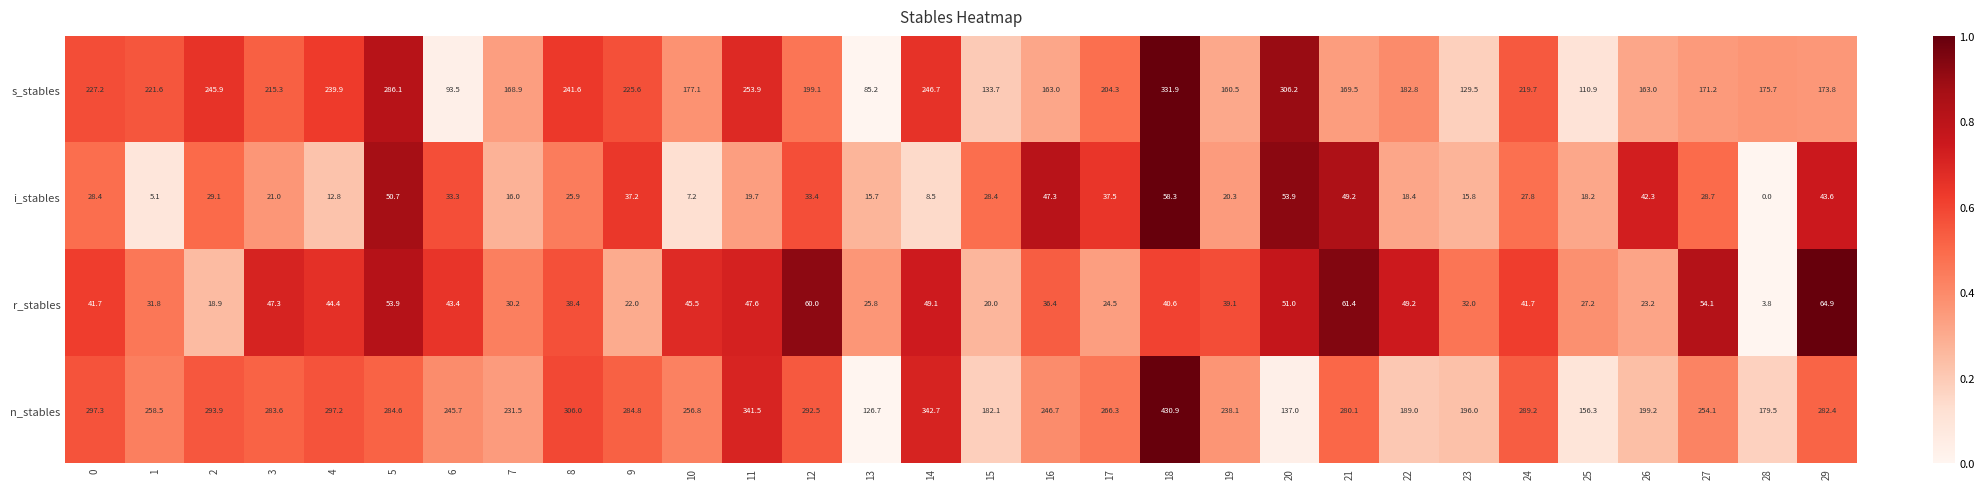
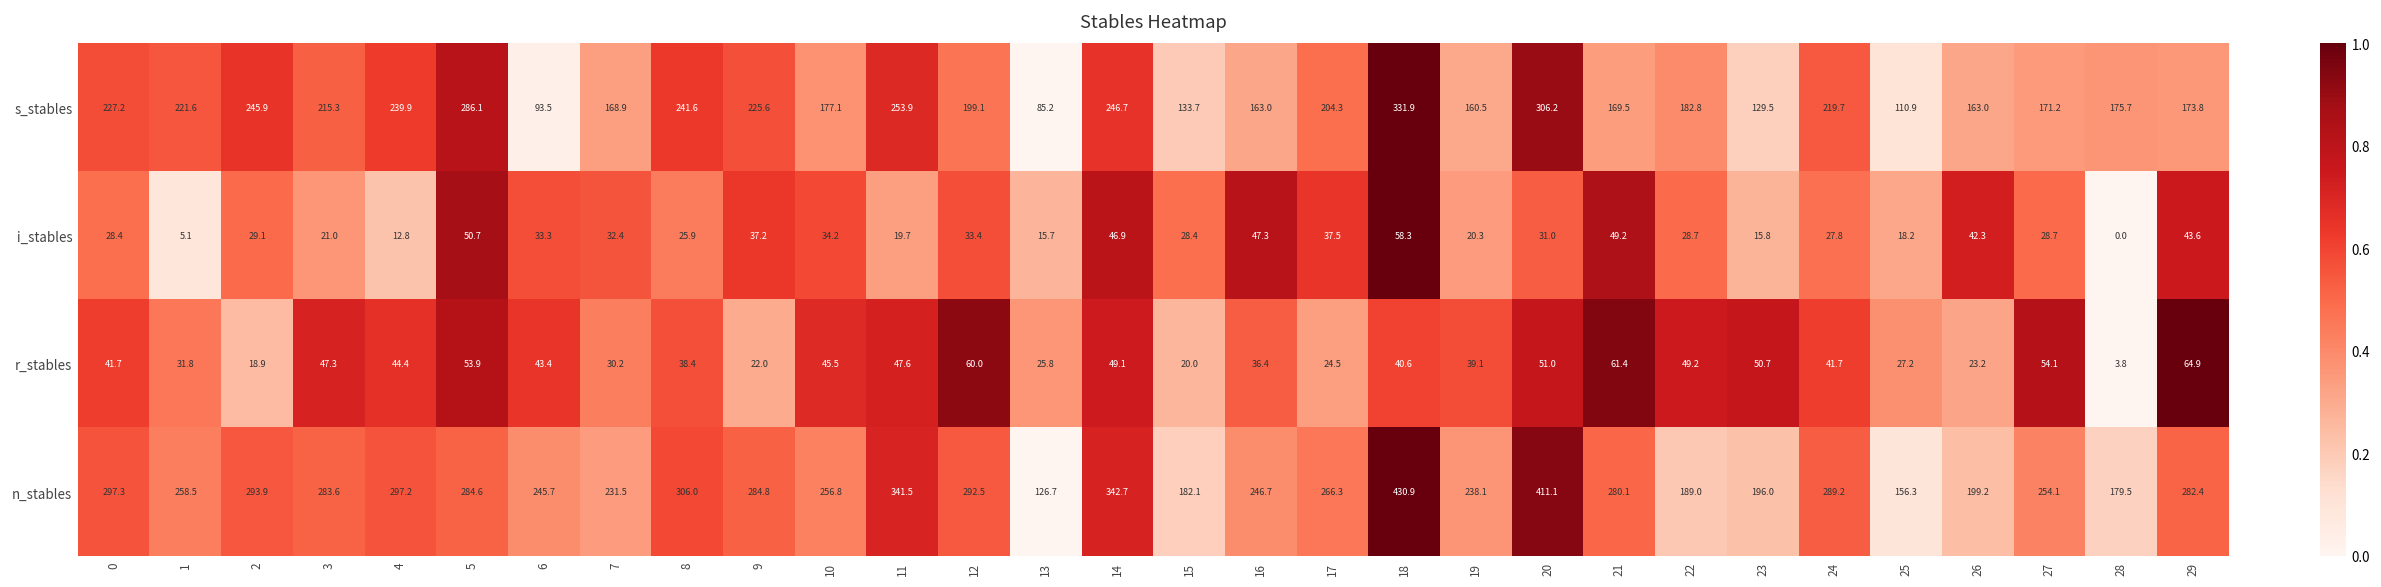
  {
    "s_stables": {
      "0": 227.2,
      "1": 221.6,
      "2": 245.9,
      "3": 215.3,
      "4": 239.9,
      "5": 286.1,
      "6": 93.5,
      "7": 168.9,
      "8": 241.6,
      "9": 225.6,
      "10": 177.1,
      "11": 253.9,
      "12": 199.1,
      "13": 85.2,
      "14": 246.7,
      "15": 133.7,
      "16": 163.0,
      "17": 204.3,
      "18": 331.9,
      "19": 160.5,
      "20": 306.2,
      "21": 169.5,
      "22": 182.8,
      "23": 129.5,
      "24": 219.7,
      "25": 110.9,
      "26": 163.0,
      "27": 171.2,
      "28": 175.7,
      "29": 173.8
    },
    "i_stables": {
      "0": 28.4,
      "1": 5.1,
      "2": 29.1,
      "3": 21.0,
      "4": 12.8,
      "5": 50.7,
      "6": 33.3,
-     "7": 16.0,
+     "7": 32.4,
      "8": 25.9,
      "9": 37.2,
-     "10": 7.2,
+     "10": 34.2,
      "11": 19.7,
      "12": 33.4,
      "13": 15.7,
-     "14": 8.5,
+     "14": 46.9,
      "15": 28.4,
      "16": 47.3,
      "17": 37.5,
      "18": 58.3,
      "19": 20.3,
-     "20": 53.9,
+     "20": 31.0,
      "21": 49.2,
-     "22": 18.4,
+     "22": 28.7,
      "23": 15.8,
      "24": 27.8,
      "25": 18.2,
      "26": 42.3,
      "27": 28.7,
      "28": 0.0,
      "29": 43.6
    },
    "r_stables": {
      "0": 41.7,
      "1": 31.8,
      "2": 18.9,
      "3": 47.3,
      "4": 44.4,
      "5": 53.9,
      "6": 43.4,
      "7": 30.2,
      "8": 38.4,
      "9": 22.0,
      "10": 45.5,
      "11": 47.6,
      "12": 60.0,
      "13": 25.8,
      "14": 49.1,
      "15": 20.0,
      "16": 36.4,
      "17": 24.5,
      "18": 40.6,
      "19": 39.1,
      "20": 51.0,
      "21": 61.4,
      "22": 49.2,
-     "23": 32.0,
+     "23": 50.7,
      "24": 41.7,
      "25": 27.2,
      "26": 23.2,
      "27": 54.1,
      "28": 3.8,
      "29": 64.9
    },
    "n_stables": {
      "0": 297.3,
      "1": 258.5,
      "2": 293.9,
      "3": 283.6,
      "4": 297.2,
      "5": 284.6,
      "6": 245.7,
      "7": 231.5,
      "8": 306.0,
      "9": 284.8,
      "10": 256.8,
      "11": 341.5,
      "12": 292.5,
      "13": 126.7,
      "14": 342.7,
      "15": 182.1,
      "16": 246.7,
      "17": 266.3,
      "18": 430.9,
      "19": 238.1,
-     "20": 137.0,
+     "20": 411.1,
      "21": 280.1,
      "22": 189.0,
      "23": 196.0,
      "24": 289.2,
      "25": 156.3,
      "26": 199.2,
      "27": 254.1,
      "28": 179.5,
      "29": 282.4
    }
  }
